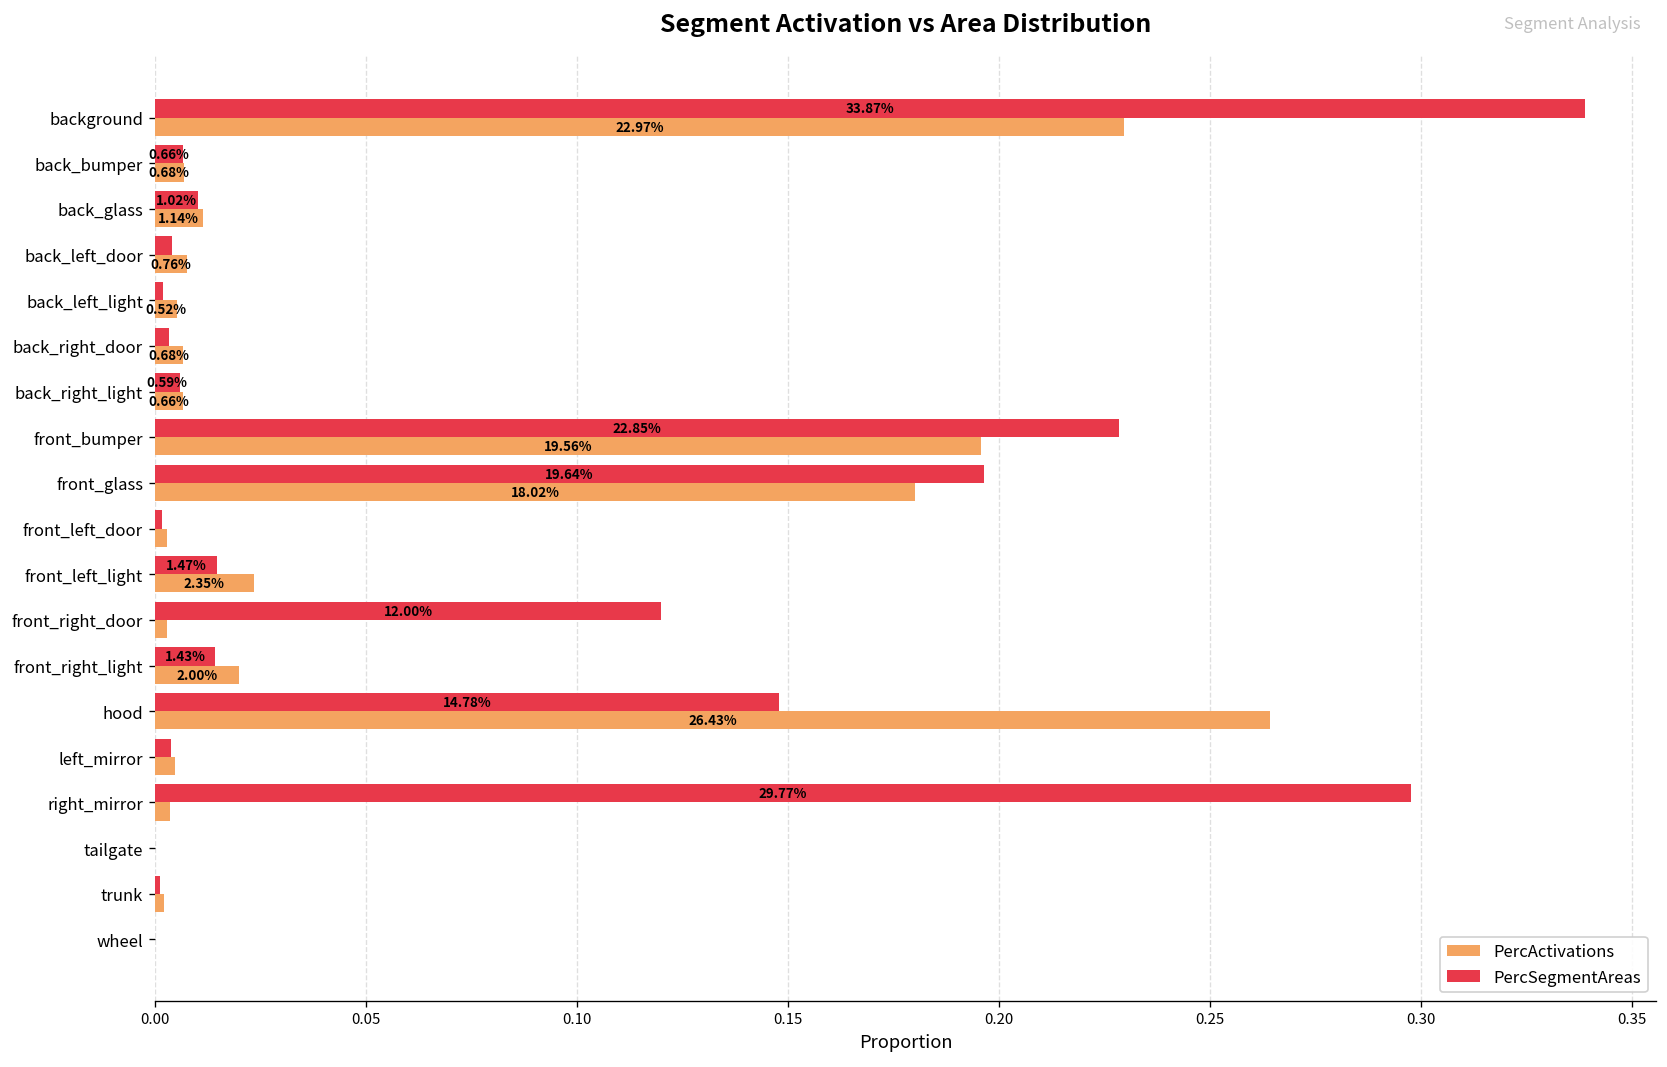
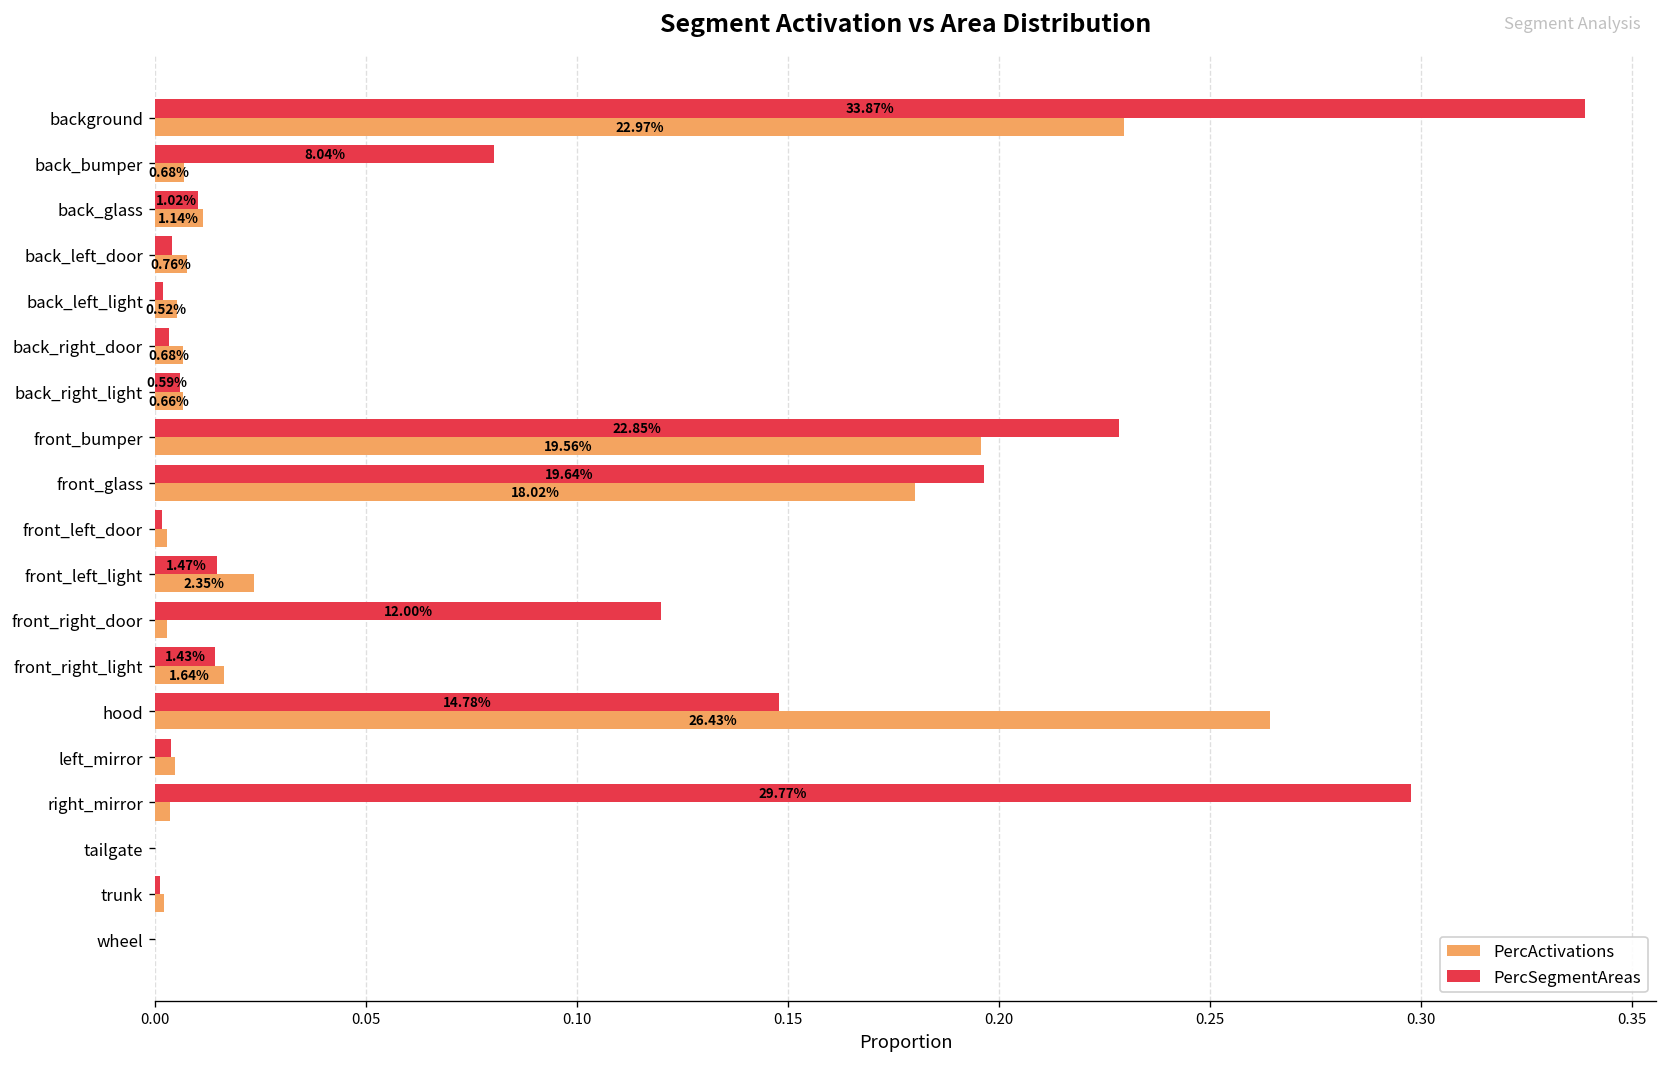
  {
    "PercActivations": {
      "background": "22.97%",
      "back_bumper": "0.68%",
      "back_glass": "1.14%",
      "back_left_door": "0.76%",
      "back_left_light": "0.52%",
      "back_right_door": "0.68%",
      "back_right_light": "0.66%",
      "front_bumper": "19.56%",
      "front_glass": "18.02%",
      "front_left_light": "2.35%",
-     "front_right_light": "2.00%",
+     "front_right_light": "1.64%",
      "hood": "26.43%"
    },
    "PercSegmentAreas": {
      "background": "33.87%",
-     "back_bumper": "0.66%",
+     "back_bumper": "8.04%",
      "back_glass": "1.02%",
      "back_right_light": "0.59%",
      "front_bumper": "22.85%",
      "front_glass": "19.64%",
      "front_left_light": "1.47%",
      "front_right_door": "12.00%",
      "front_right_light": "1.43%",
      "hood": "14.78%",
      "right_mirror": "29.77%"
    }
  }
